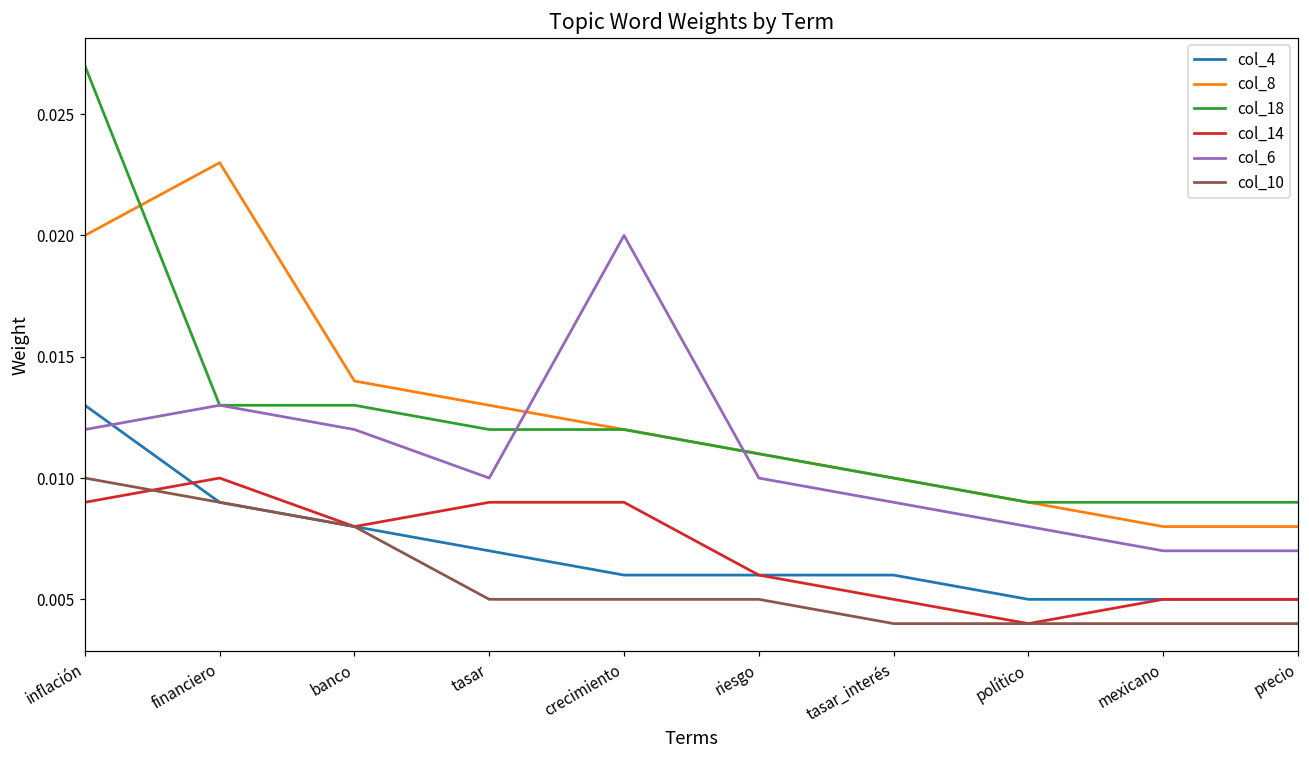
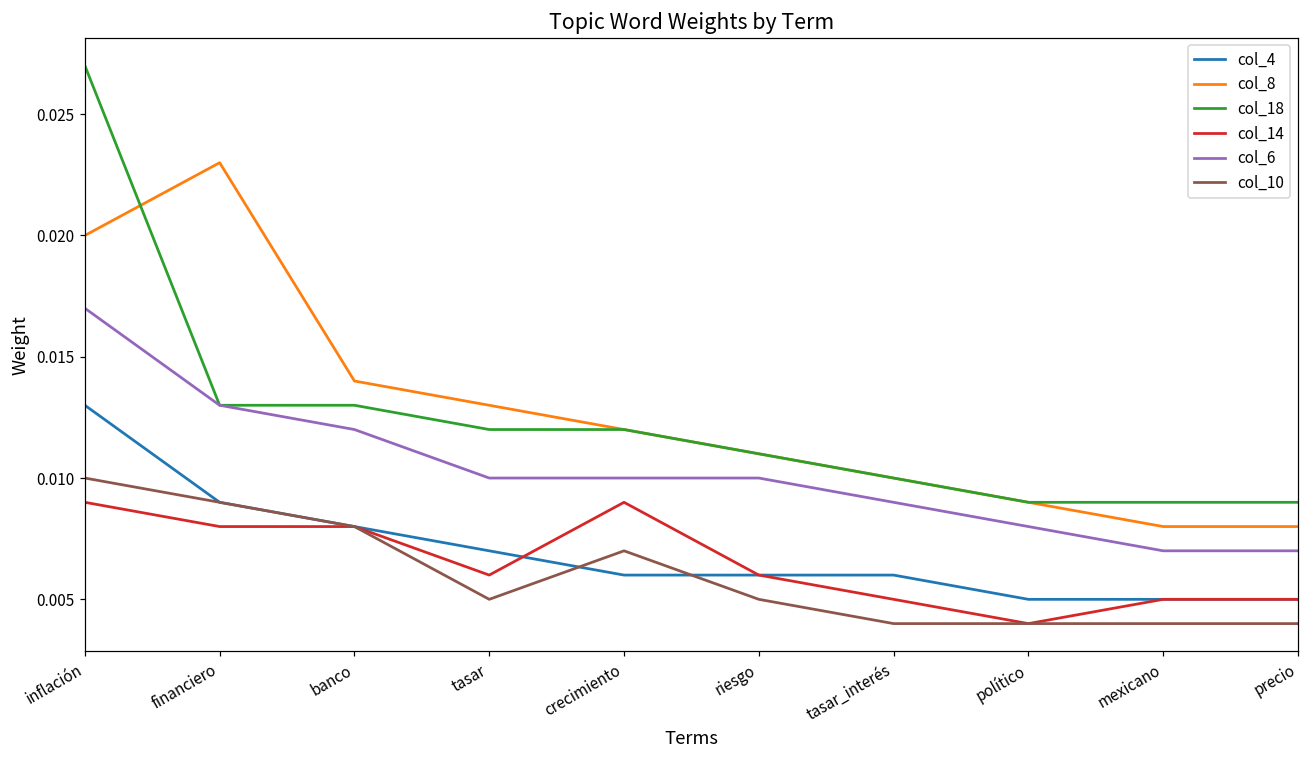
  {
    "col_4": {
      "inflación": 0.013,
      "tasar": 0.007,
      "crecimiento": 0.006,
      "tasar_interés": 0.006,
      "político": 0.005
    },
    "col_8": {
      "inflación": 0.020,
      "financiero": 0.023,
      "banco": 0.014,
      "tasar": 0.013,
      "mexicano": 0.008,
      "precio": 0.008
    },
    "col_18": {
      "inflación": 0.027,
      "banco": 0.013,
      "tasar": 0.012,
      "mexicano": 0.009,
      "precio": 0.009
    },
    "col_14": {
      "inflación": 0.009,
-     "financiero": 0.010,
-     "tasar": 0.009,
+     "financiero": 0.008,
+     "tasar": 0.006,
      "crecimiento": 0.009,
      "tasar_interés": 0.005
    },
    "col_6": {
-     "inflación": 0.012,
+     "inflación": 0.017,
      "banco": 0.012,
      "tasar": 0.010,
-     "crecimiento": 0.02,
+     "crecimiento": 0.01,
      "riesgo": 0.010,
      "tasar_interés": 0.009,
      "político": 0.008,
      "mexicano": 0.007,
      "precio": 0.007
    },
    "col_10": {
      "inflación": 0.010,
      "tasar": 0.005,
-     "crecimiento": 0.005,
+     "crecimiento": 0.007,
      "riesgo": 0.005,
      "tasar_interés": 0.004,
      "mexicano": 0.004,
      "precio": 0.004
    }
  }
